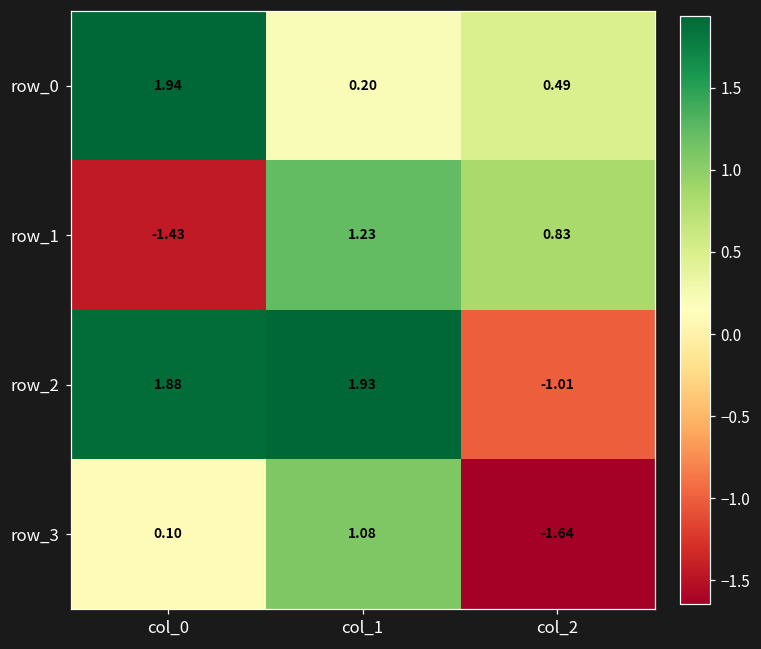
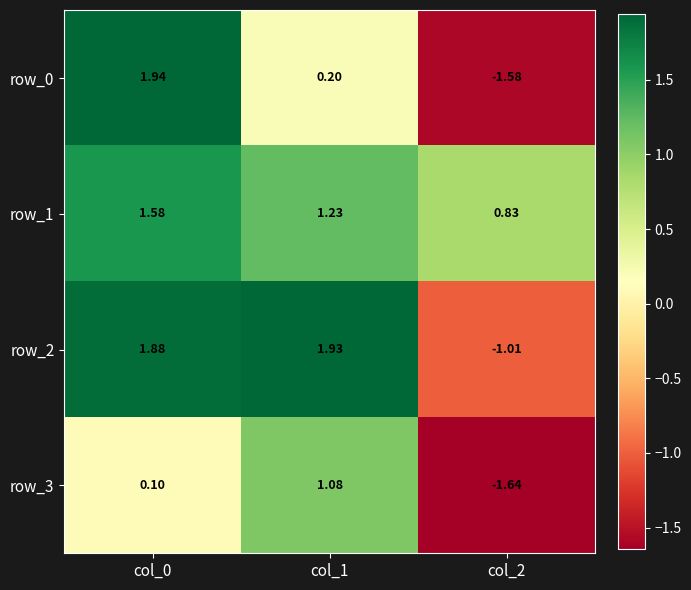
  {
    "row_0": {
      "col_0": 1.94,
      "col_1": 0.20,
-     "col_2": 0.49
+     "col_2": -1.58
    },
    "row_1": {
-     "col_0": -1.43,
+     "col_0": 1.58,
      "col_1": 1.23,
      "col_2": 0.83
    },
    "row_2": {
      "col_0": 1.88,
      "col_1": 1.93,
      "col_2": -1.01
    },
    "row_3": {
      "col_0": 0.10,
      "col_1": 1.08,
      "col_2": -1.64
    }
  }
